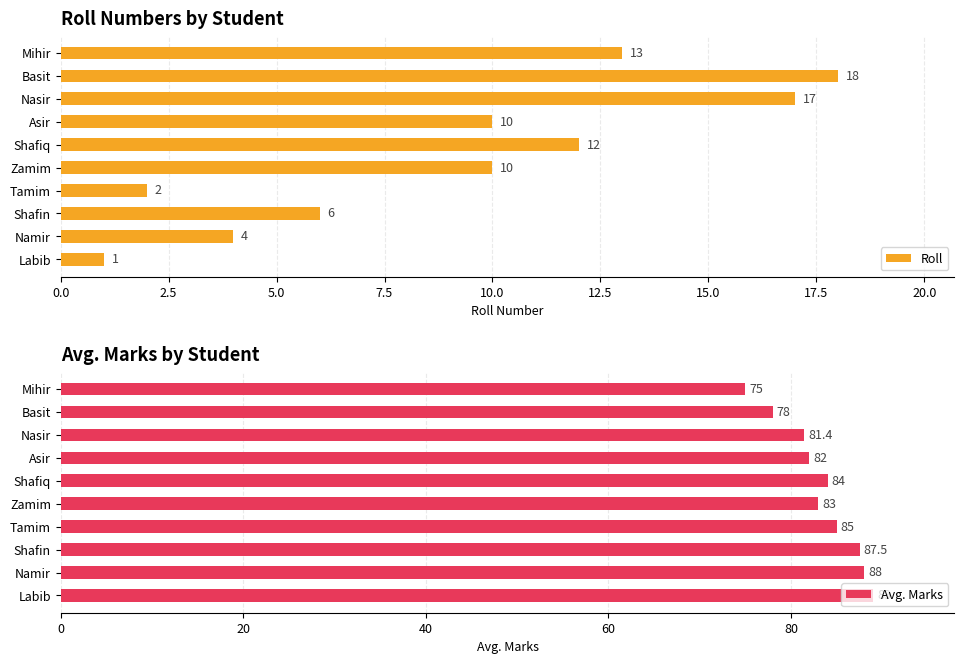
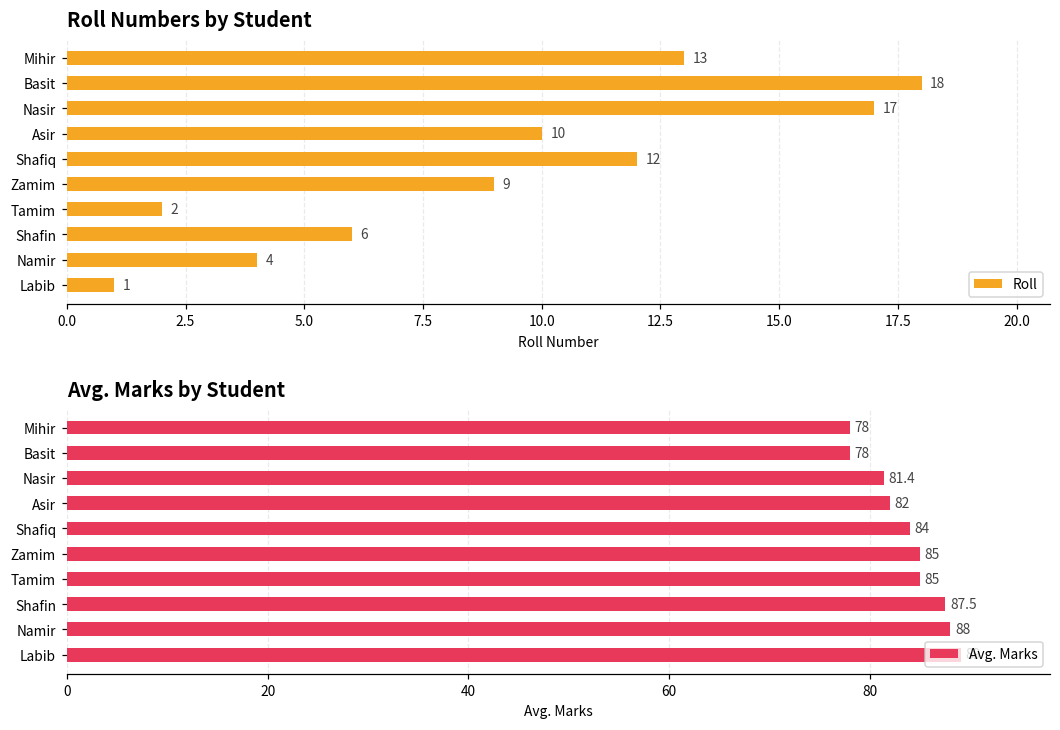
  {
    "Roll Numbers by Student": {
      "Mihir": 13,
      "Basit": 18,
      "Nasir": 17,
      "Asir": 10,
      "Shafiq": 12,
-     "Zamim": 10,
+     "Zamim": 9,
      "Tamim": 2,
      "Shafin": 6,
      "Namir": 4,
      "Labib": 1
    },
    "Avg. Marks by Student": {
-     "Mihir": 75,
+     "Mihir": 78,
      "Basit": 78,
      "Nasir": 81.4,
      "Asir": 82,
      "Shafiq": 84,
-     "Zamim": 83,
+     "Zamim": 85,
      "Tamim": 85,
      "Shafin": 87.5,
      "Namir": 88
    }
  }
